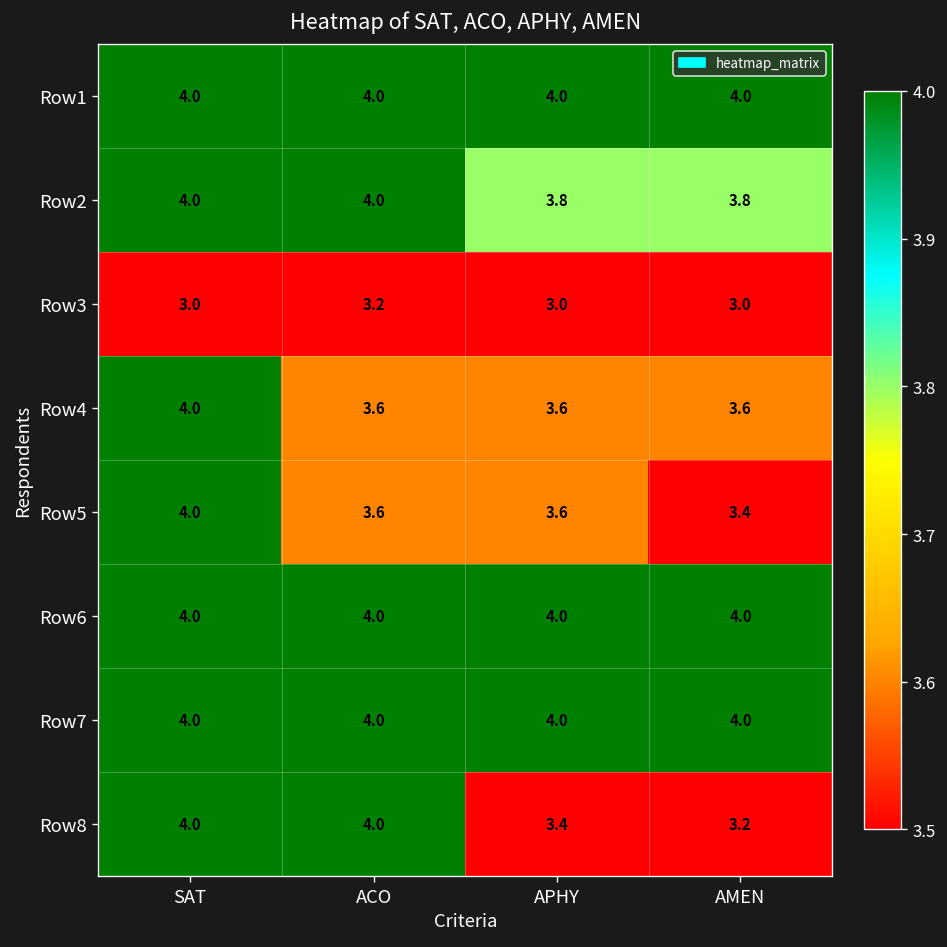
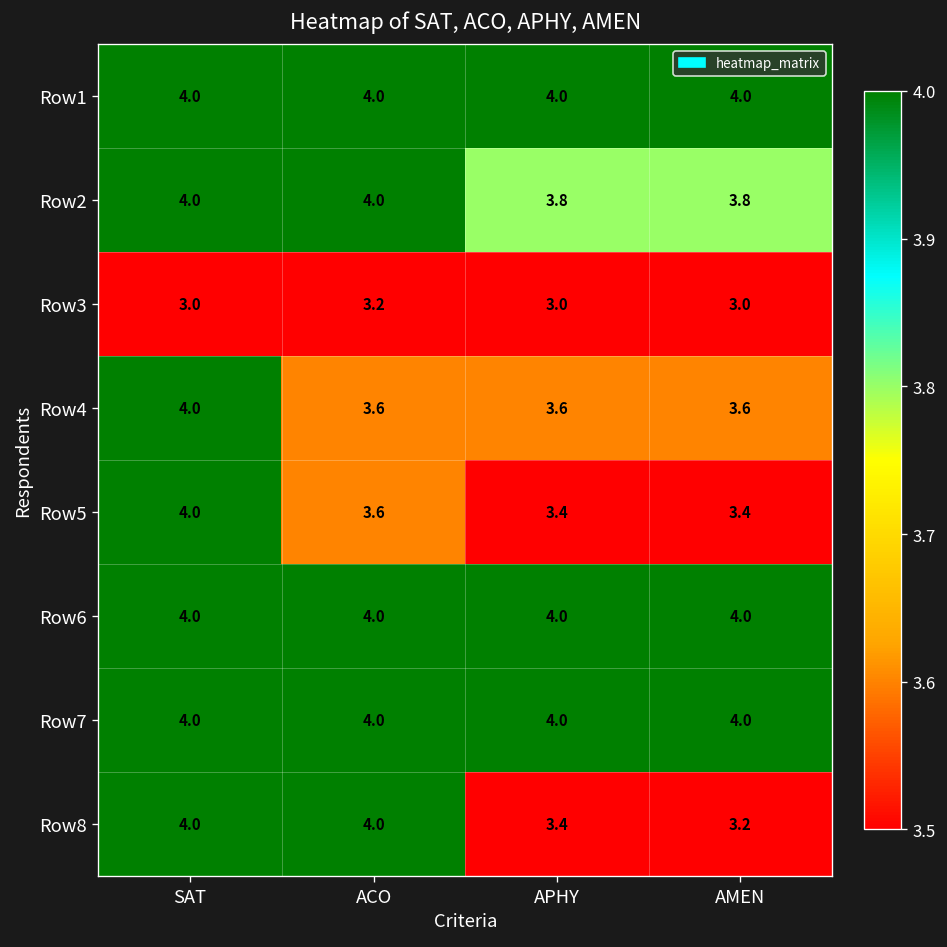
  {
    "Row1": {
      "SAT": 4.0,
      "ACO": 4.0,
      "APHY": 4.0,
      "AMEN": 4.0
    },
    "Row2": {
      "SAT": 4.0,
      "ACO": 4.0,
      "APHY": 3.8,
      "AMEN": 3.8
    },
    "Row3": {
      "SAT": 3.0,
      "ACO": 3.2,
      "APHY": 3.0,
      "AMEN": 3.0
    },
    "Row4": {
      "SAT": 4.0,
      "ACO": 3.6,
      "APHY": 3.6,
      "AMEN": 3.6
    },
    "Row5": {
      "SAT": 4.0,
      "ACO": 3.6,
-     "APHY": 3.6,
+     "APHY": 3.4,
      "AMEN": 3.4
    },
    "Row6": {
      "SAT": 4.0,
      "ACO": 4.0,
      "APHY": 4.0,
      "AMEN": 4.0
    },
    "Row7": {
      "SAT": 4.0,
      "ACO": 4.0,
      "APHY": 4.0,
      "AMEN": 4.0
    },
    "Row8": {
      "SAT": 4.0,
      "ACO": 4.0,
      "APHY": 3.4,
      "AMEN": 3.2
    }
  }
